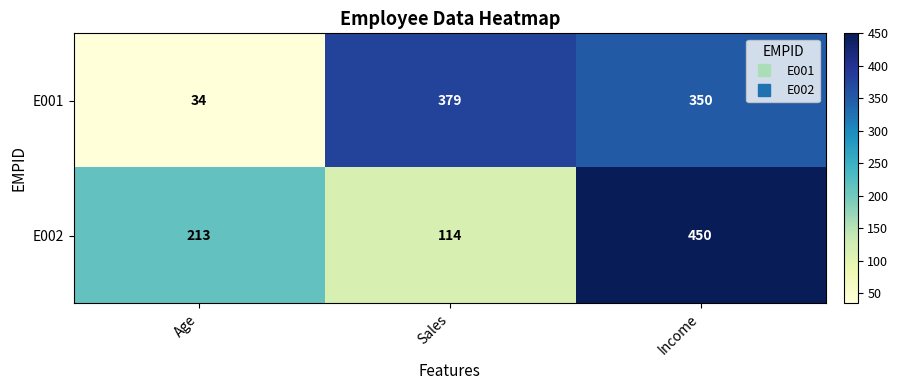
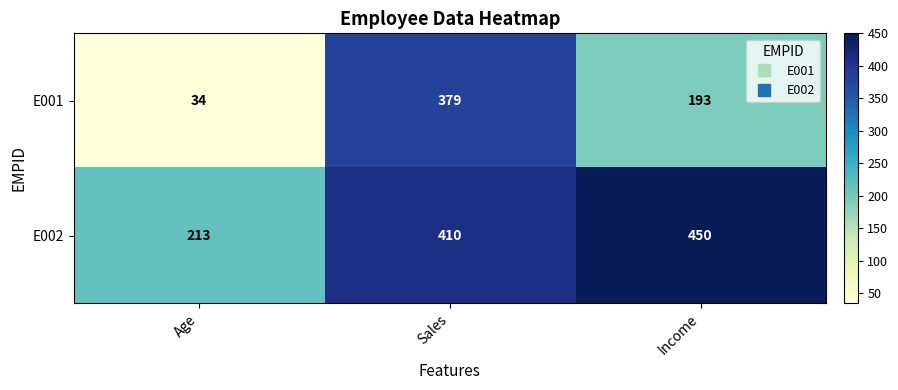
  {
    "E001": {
      "Age": 34,
      "Sales": 379,
-     "Income": 350
+     "Income": 193
    },
    "E002": {
      "Age": 213,
-     "Sales": 114,
+     "Sales": 410,
      "Income": 450
    }
  }
